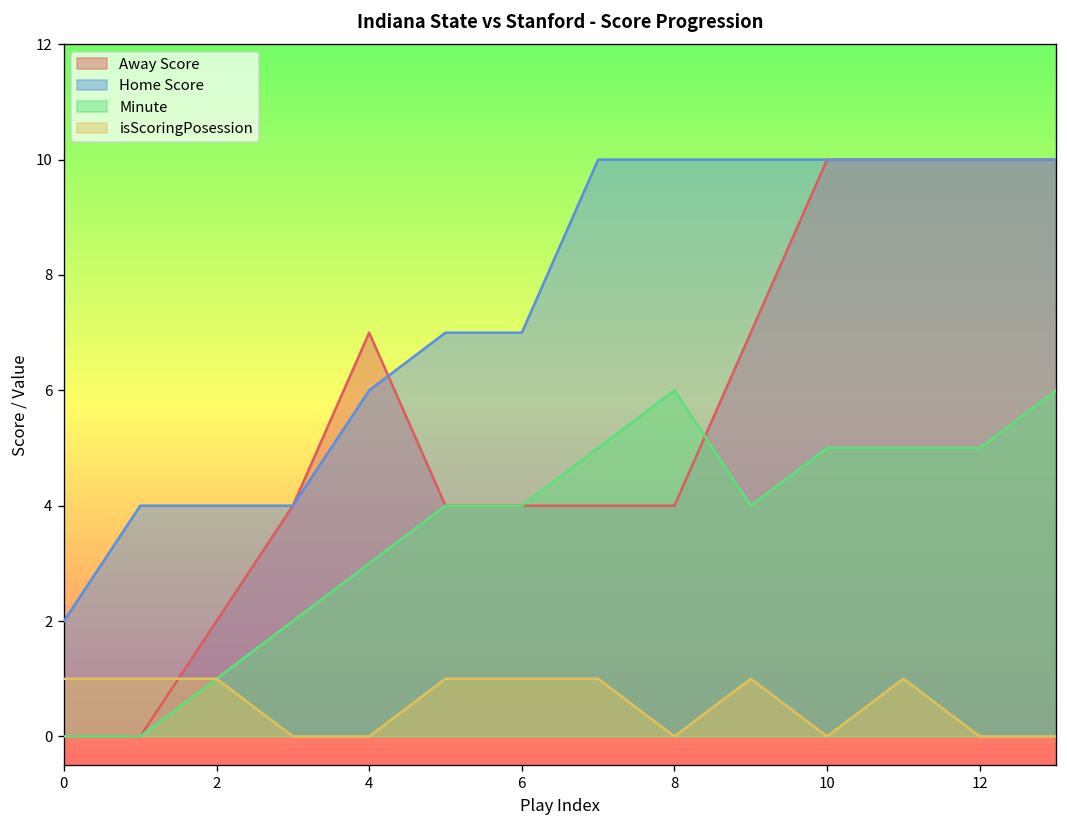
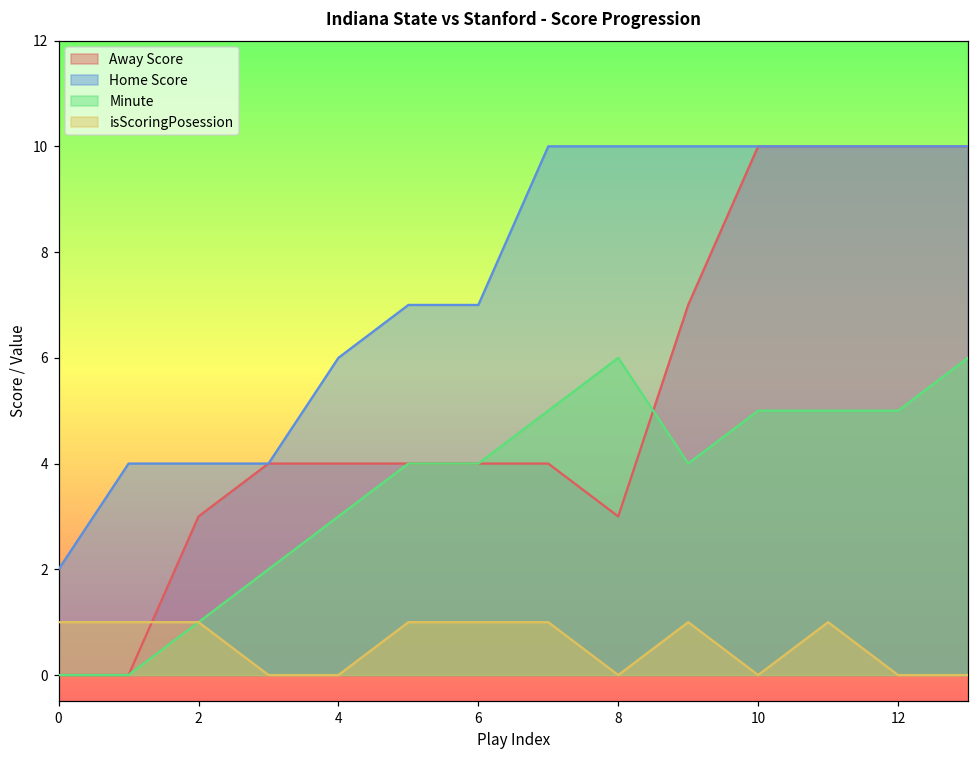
  {
    "Away Score": {
-     "2": 2,
-     "4": 7,
-     "8": 4
+     "2": 3,
+     "4": 4,
+     "8": 3
    },
    "Home Score": {
      "0": 2,
      "2": 4,
      "4": 6,
      "6": 7,
      "8": 10
    },
    "Minute": {
      "4": 3,
      "8": 6,
      "10": 5,
      "12": 5
    },
    "isScoringPosession": {
      "0": 1,
      "4": 0,
      "6": 1,
      "8": 0,
      "10": 0,
      "12": 0
    }
  }
